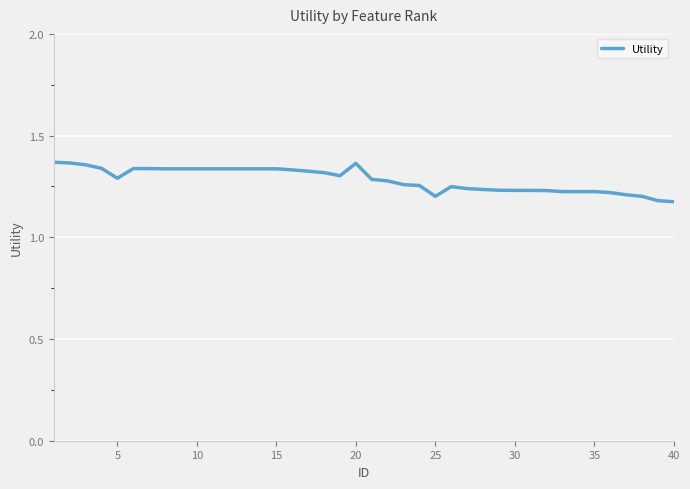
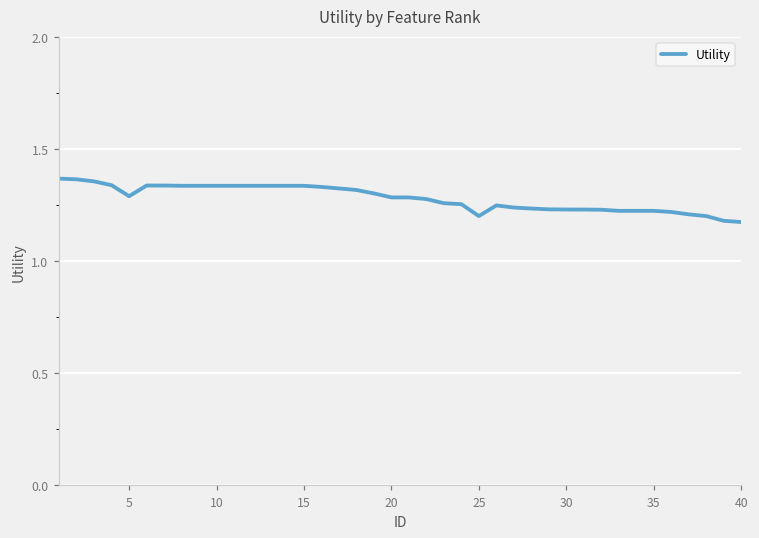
  {
    "5": 1.29,
    "10": 1.34,
    "15": 1.34,
-   "20": 1.36,
+   "20": 1.28,
    "25": 1.20,
    "30": 1.23,
    "35": 1.22,
    "40": 1.17
  }
